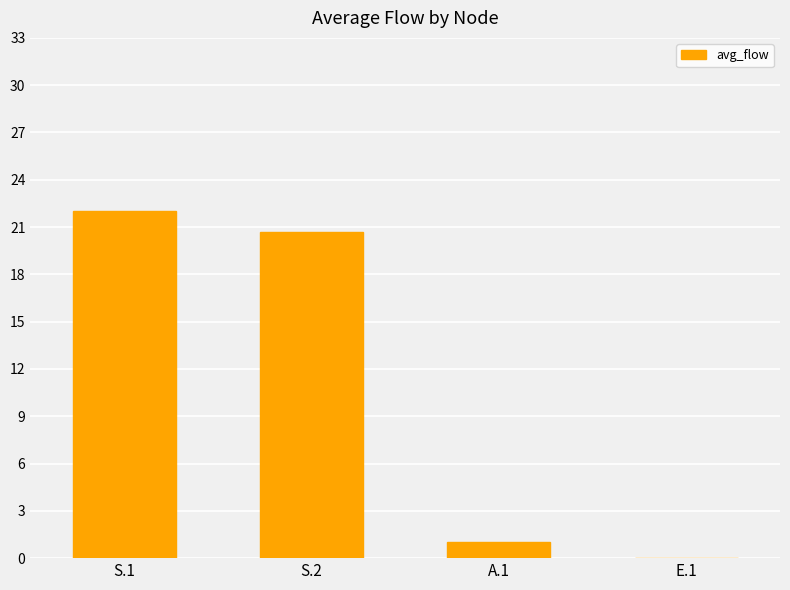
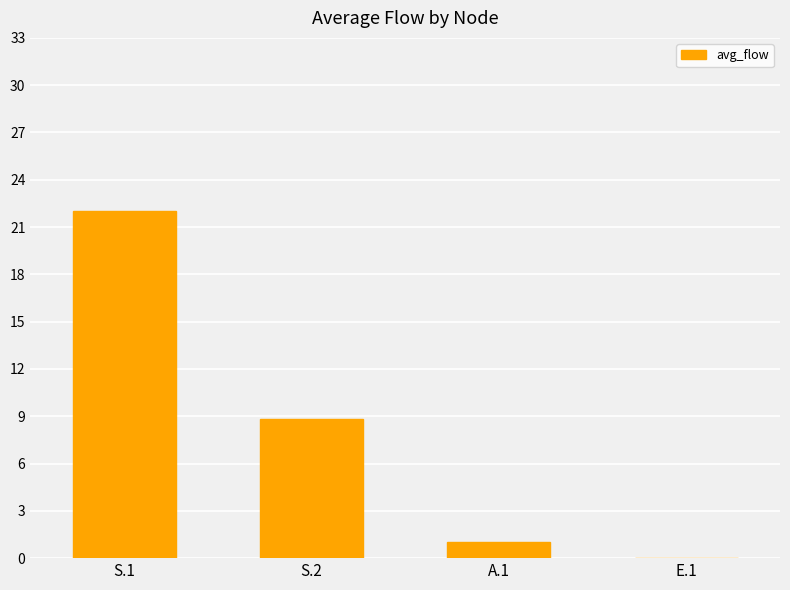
  {
    "S.1": 22.0,
-   "S.2": 20.7,
+   "S.2": 8.8,
    "A.1": 1.0,
    "E.1": 0.0
  }
